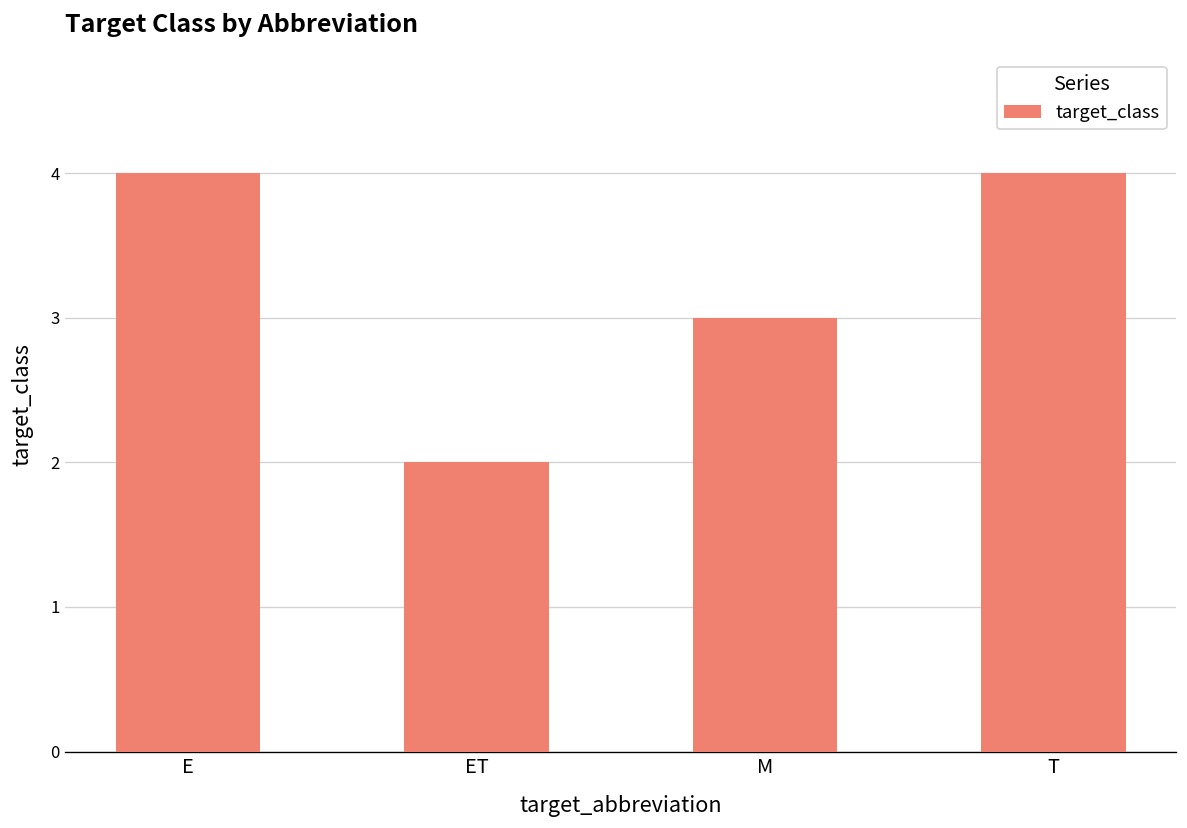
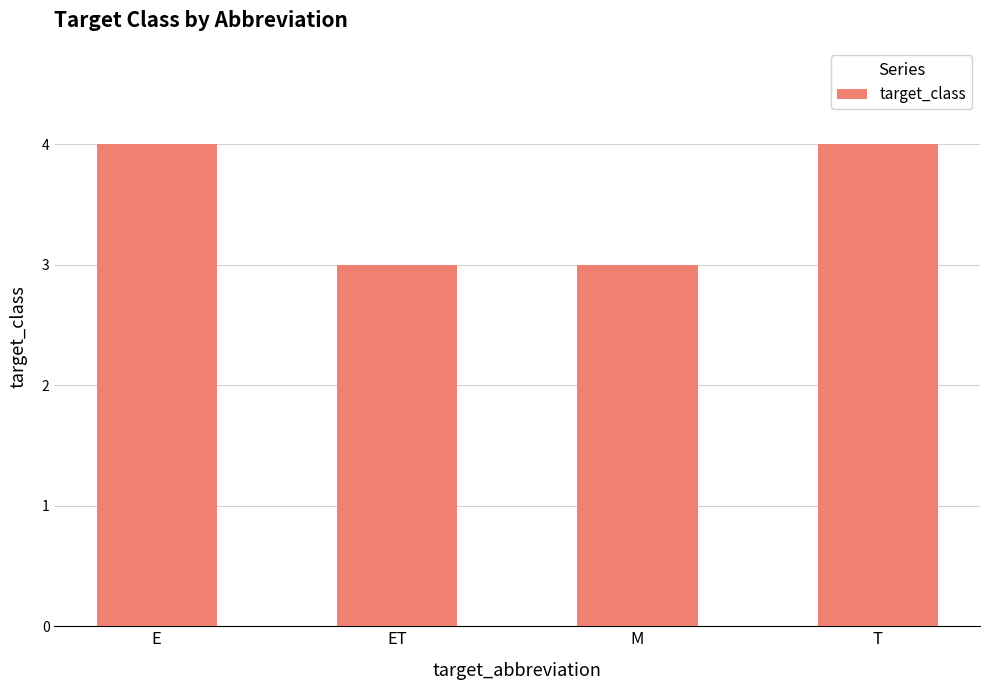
  {
    "E": 4,
-   "ET": 2,
+   "ET": 3,
    "M": 3,
    "T": 4
  }
